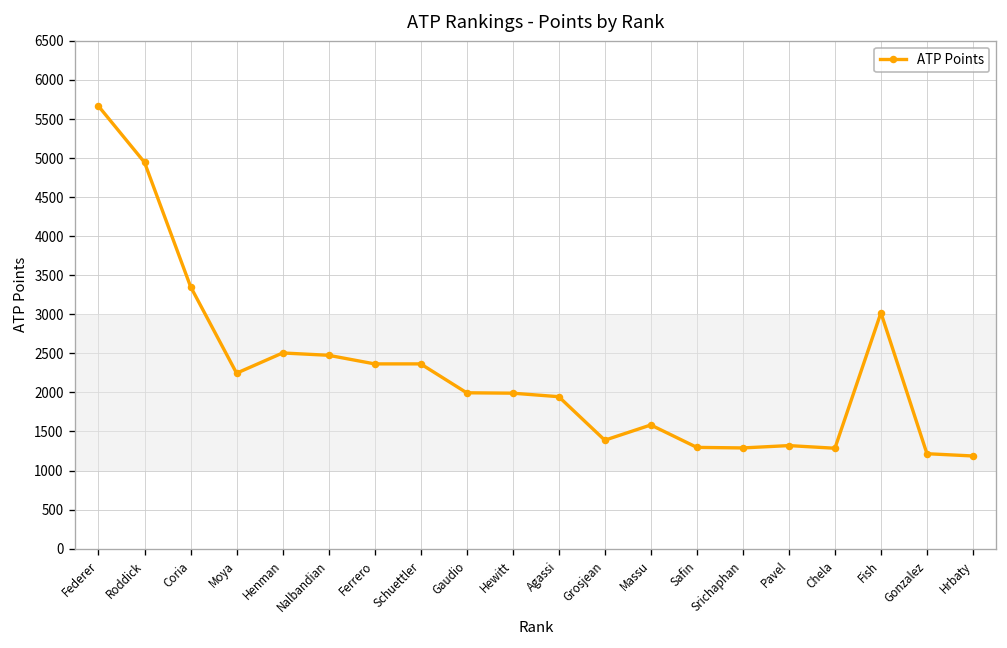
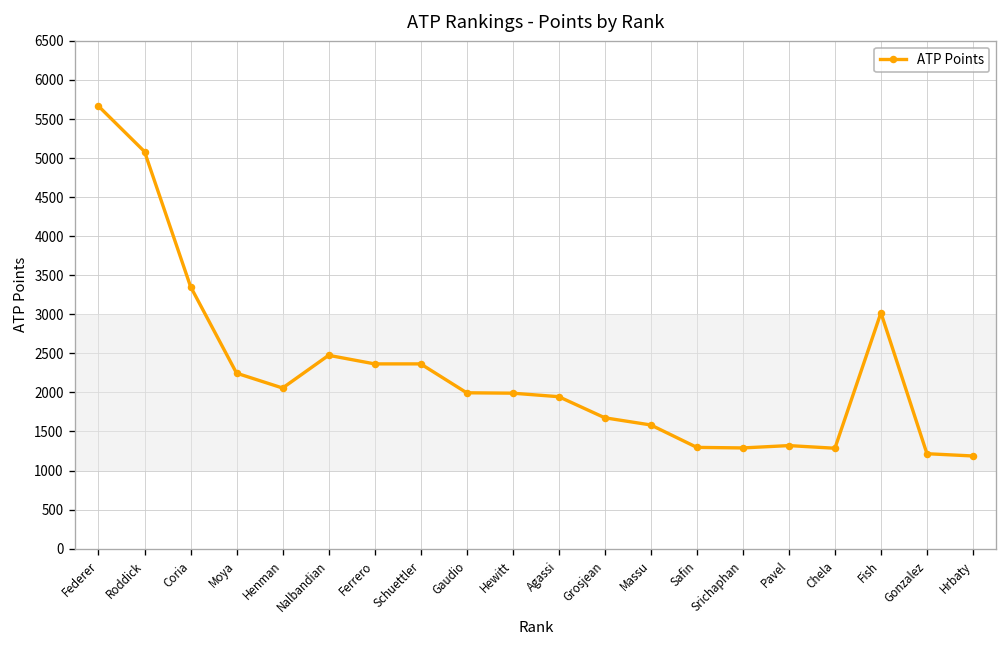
  {
    "Federer": 5700,
-   "Roddick": 4900,
+   "Roddick": 5100,
    "Coria": 3400,
    "Moya": 2200,
-   "Henman": 2500,
+   "Henman": 2100,
    "Nalbandian": 2500,
    "Ferrero": 2400,
    "Schuettler": 2400,
    "Gaudio": 2000,
    "Hewitt": 2000,
    "Agassi": 1900,
-   "Grosjean": 1400,
+   "Grosjean": 1700,
    "Massu": 1600,
    "Safin": 1300,
    "Srichaphan": 1300,
    "Pavel": 1300,
    "Chela": 1300,
    "Fish": 3000,
    "Gonzalez": 1200,
    "Hrbaty": 1200
  }
